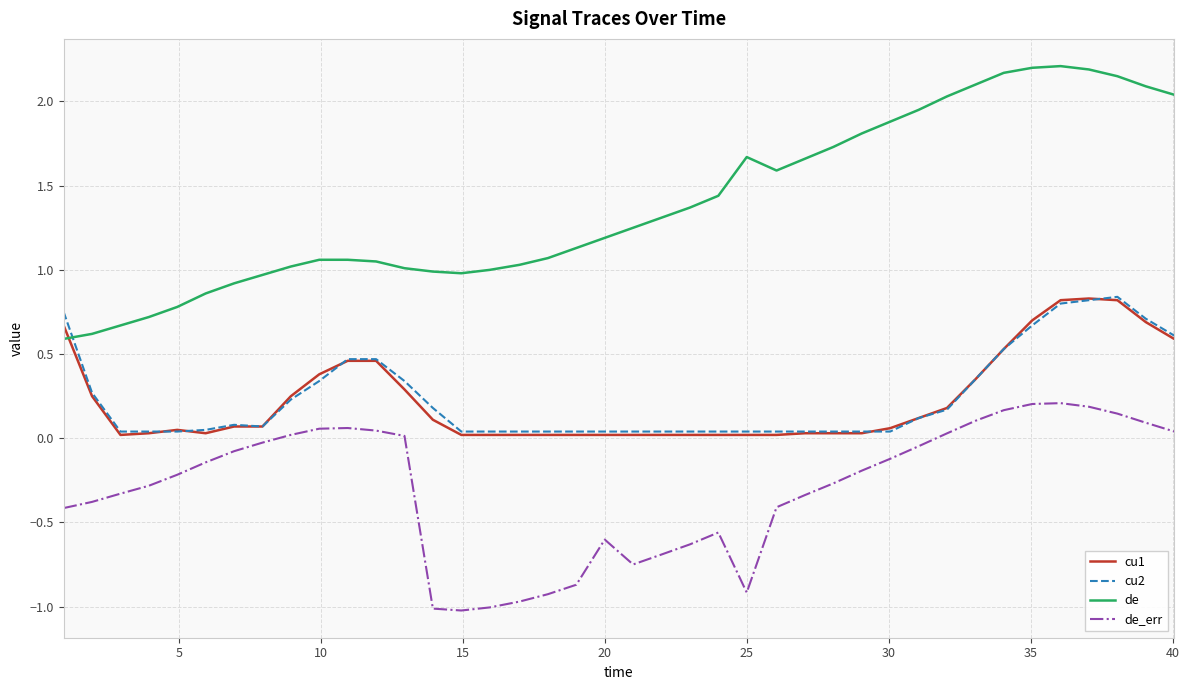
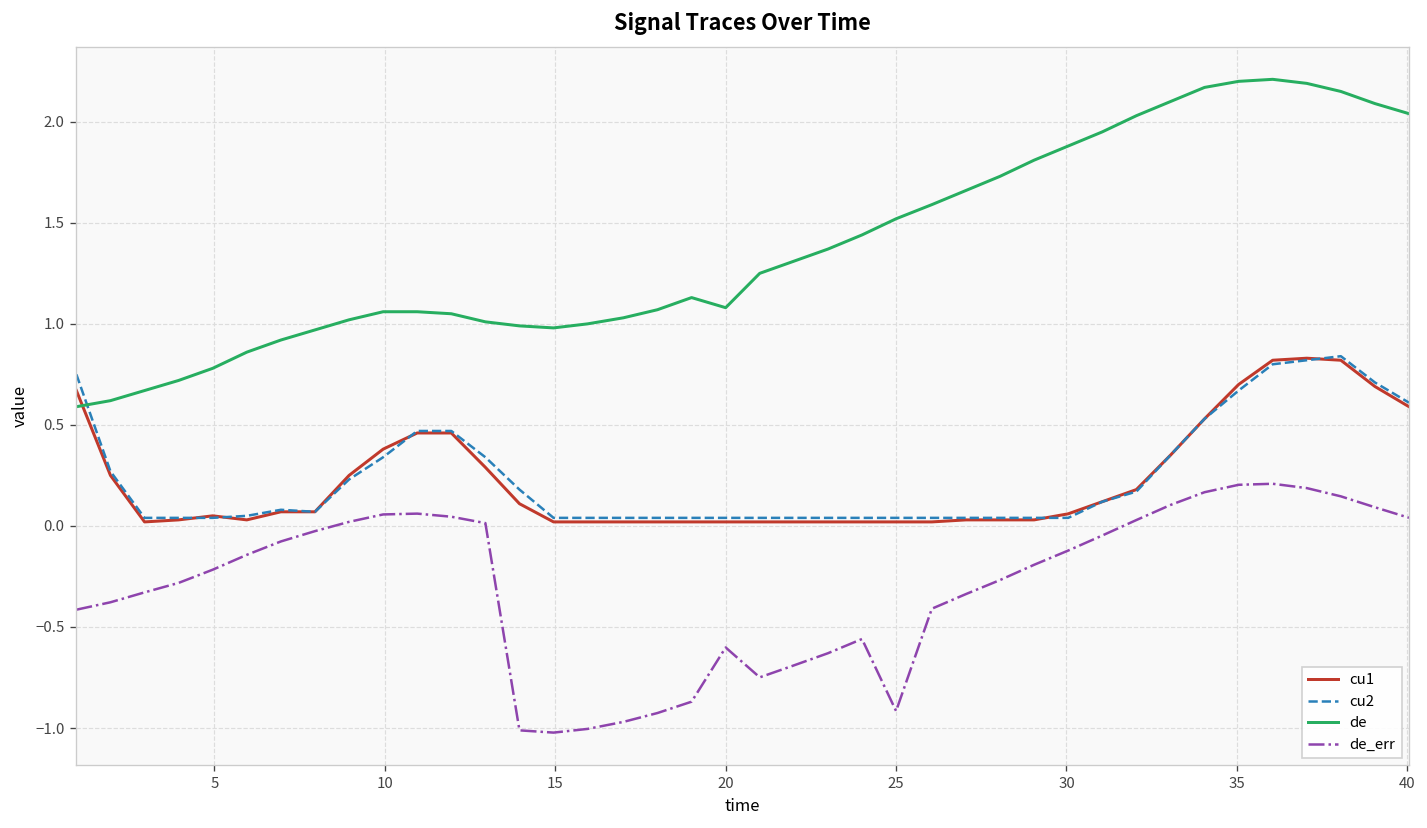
  {
    "cu1": {
      "20": 0.02,
      "25": 0.02
    },
    "cu2": {
      "20": 0.04,
      "25": 0.04
    },
    "de": {
-     "20": 1.19,
-     "25": 1.67
+     "20": 1.08,
+     "25": 1.52
    },
    "de_err": {
      "20": -0.60,
      "25": -0.92
    }
  }
